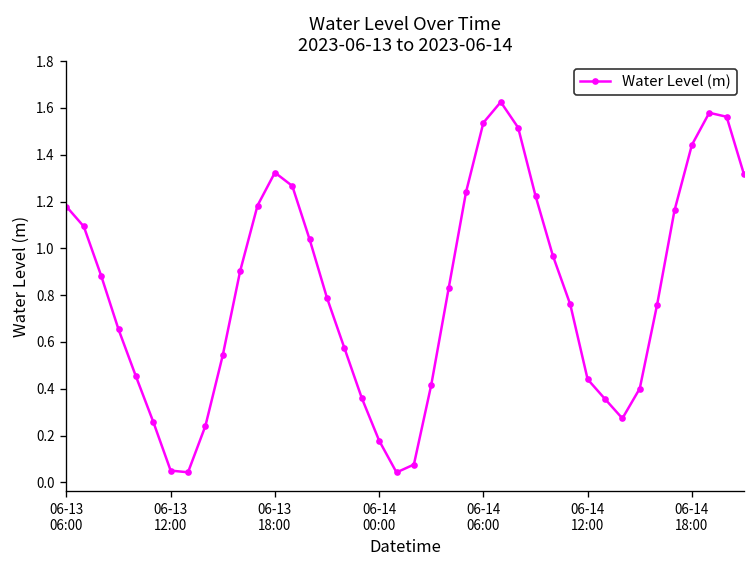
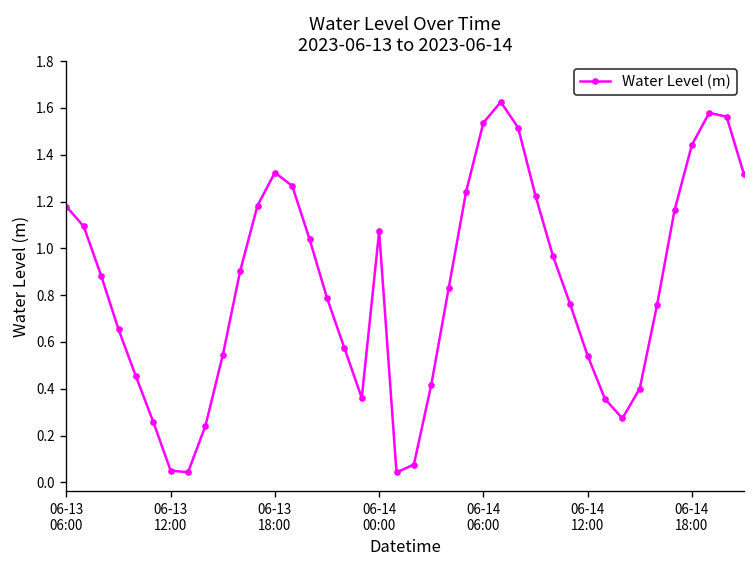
  {
    "06-13 06:00": 1.18,
    "06-13 12:00": 0.05,
    "06-13 18:00": 1.32,
-   "06-14 00:00": 0.18,
+   "06-14 00:00": 1.07,
    "06-14 06:00": 1.54,
-   "06-14 12:00": 0.44,
+   "06-14 12:00": 0.54,
    "06-14 18:00": 1.44
  }
